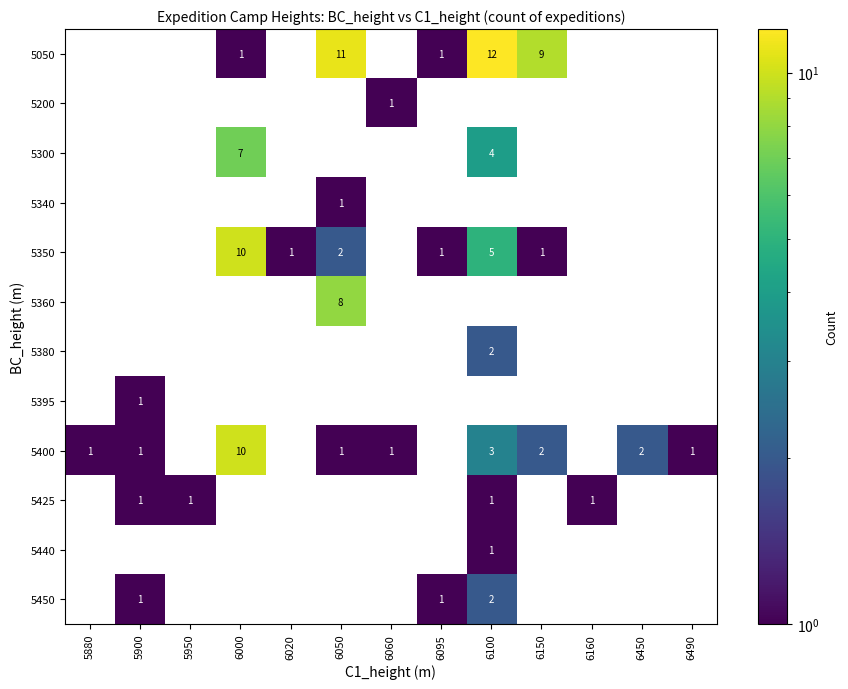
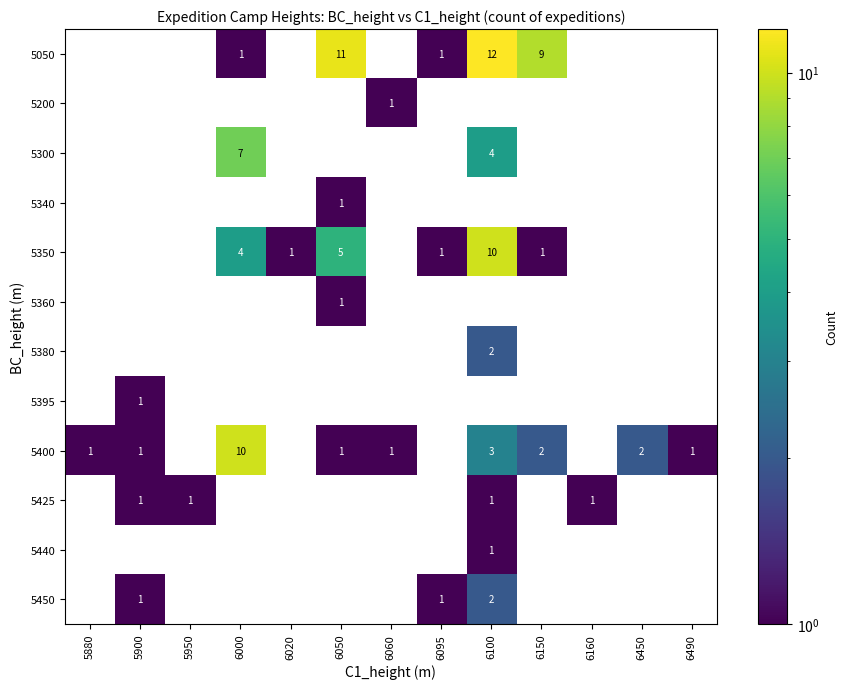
  {
    "5050": {
      "6000": 1,
      "6050": 11,
      "6095": 1,
      "6100": 12,
      "6150": 9
    },
    "5200": {
      "6060": 1
    },
    "5300": {
      "6000": 7,
      "6100": 4
    },
    "5340": {
      "6050": 1
    },
    "5350": {
-     "6000": 10,
+     "6000": 4,
      "6020": 1,
-     "6050": 2,
+     "6050": 5,
      "6095": 1,
-     "6100": 5,
+     "6100": 10,
      "6150": 1
    },
    "5360": {
-     "6050": 8
+     "6050": 1
    },
    "5380": {
      "6100": 2
    },
    "5395": {
      "5900": 1
    },
    "5400": {
      "5880": 1,
      "5900": 1,
      "6000": 10,
      "6050": 1,
      "6060": 1,
      "6100": 3,
      "6150": 2,
      "6450": 2,
      "6490": 1
    },
    "5425": {
      "5900": 1,
      "5950": 1,
      "6100": 1,
      "6160": 1
    },
    "5440": {
      "6100": 1
    },
    "5450": {
      "5900": 1,
      "6095": 1,
      "6100": 2
    }
  }
